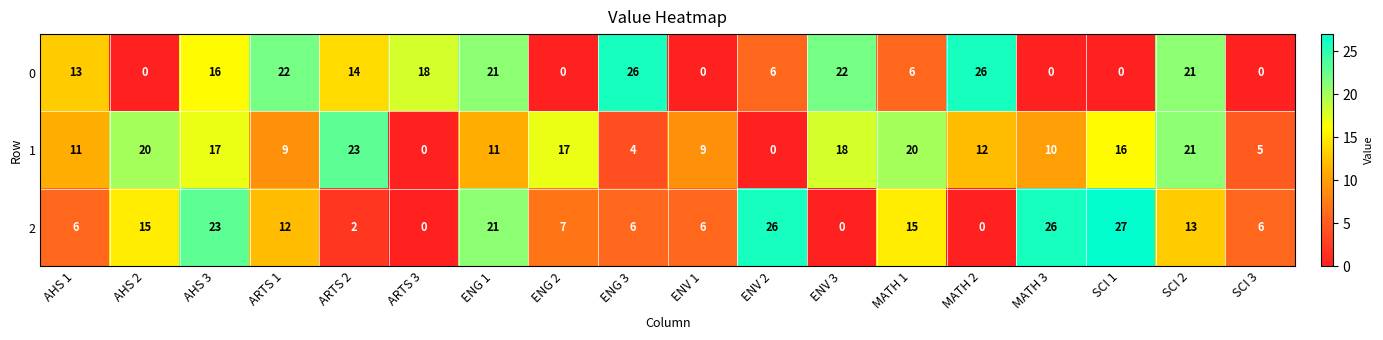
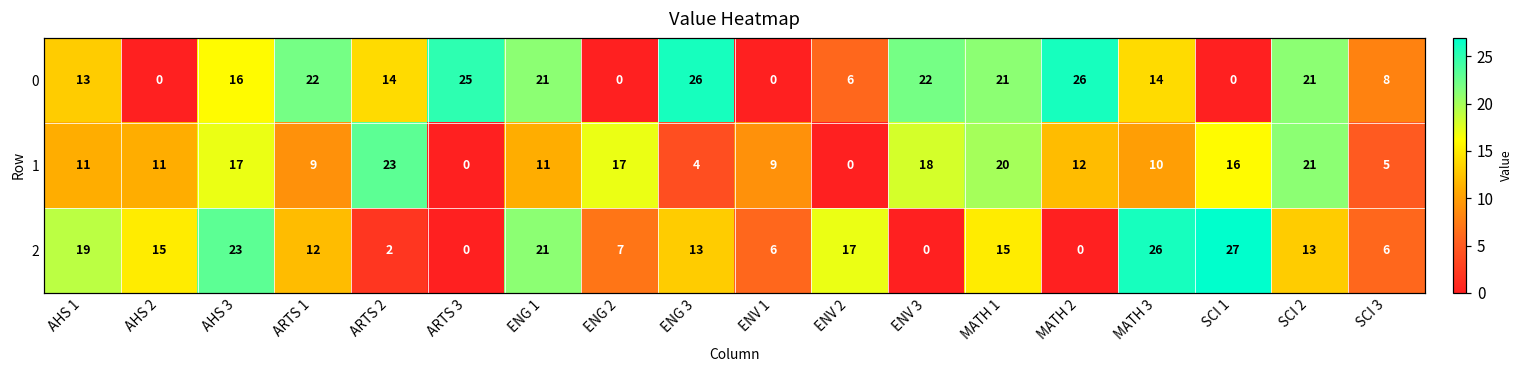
  {
    "0": {
      "AHS 1": 13,
      "AHS 2": 0,
      "AHS 3": 16,
      "ARTS 1": 22,
      "ARTS 2": 14,
-     "ARTS 3": 18,
+     "ARTS 3": 25,
      "ENG 1": 21,
      "ENG 2": 0,
      "ENG 3": 26,
      "ENV 1": 0,
      "ENV 2": 6,
      "ENV 3": 22,
-     "MATH 1": 6,
+     "MATH 1": 21,
      "MATH 2": 26,
-     "MATH 3": 0,
+     "MATH 3": 14,
      "SCI 1": 0,
      "SCI 2": 21,
-     "SCI 3": 0
+     "SCI 3": 8
    },
    "1": {
      "AHS 1": 11,
-     "AHS 2": 20,
+     "AHS 2": 11,
      "AHS 3": 17,
      "ARTS 1": 9,
      "ARTS 2": 23,
      "ARTS 3": 0,
      "ENG 1": 11,
      "ENG 2": 17,
      "ENG 3": 4,
      "ENV 1": 9,
      "ENV 2": 0,
      "ENV 3": 18,
      "MATH 1": 20,
      "MATH 2": 12,
      "MATH 3": 10,
      "SCI 1": 16,
      "SCI 2": 21,
      "SCI 3": 5
    },
    "2": {
-     "AHS 1": 6,
+     "AHS 1": 19,
      "AHS 2": 15,
      "AHS 3": 23,
      "ARTS 1": 12,
      "ARTS 2": 2,
      "ARTS 3": 0,
      "ENG 1": 21,
      "ENG 2": 7,
-     "ENG 3": 6,
+     "ENG 3": 13,
      "ENV 1": 6,
-     "ENV 2": 26,
+     "ENV 2": 17,
      "ENV 3": 0,
      "MATH 1": 15,
      "MATH 2": 0,
      "MATH 3": 26,
      "SCI 1": 27,
      "SCI 2": 13,
      "SCI 3": 6
    }
  }
